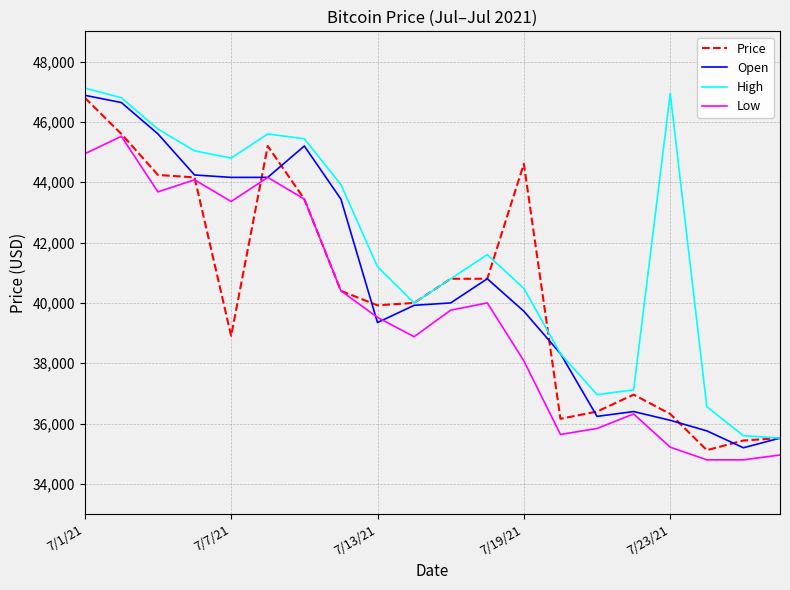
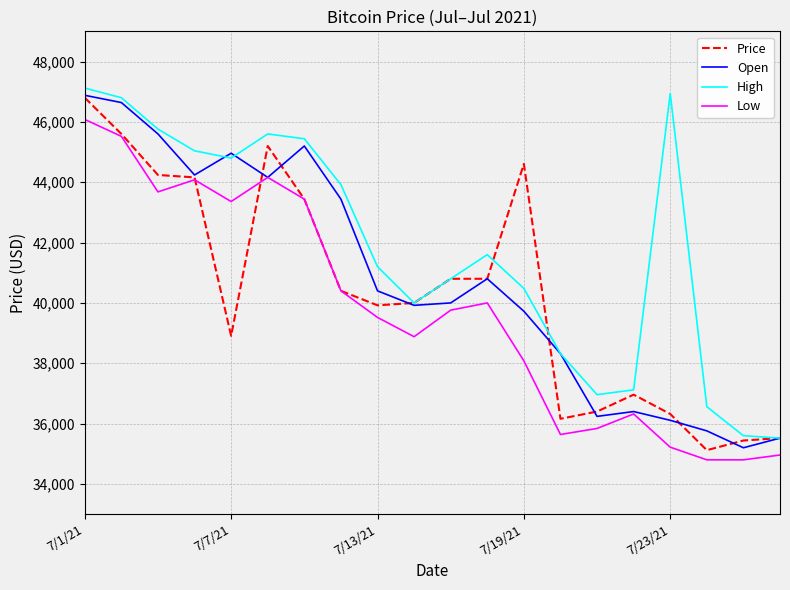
  {
    "Price": {
      "7/7/21": "38,900",
      "7/13/21": "39,900",
      "7/19/21": "44,600",
      "7/23/21": "36,300"
    },
    "Open": {
-     "7/7/21": "44,200",
-     "7/13/21": "39,300",
+     "7/7/21": "45,000",
+     "7/13/21": "40,400",
      "7/19/21": "39,700",
      "7/23/21": "36,100"
    },
    "High": {
      "7/1/21": "47,100",
      "7/7/21": "44,800",
      "7/13/21": "41,200",
      "7/19/21": "40,500",
      "7/23/21": "46,900"
    },
    "Low": {
-     "7/1/21": "44,900",
+     "7/1/21": "46,100",
      "7/7/21": "43,400",
      "7/13/21": "39,500",
      "7/19/21": "38,100",
      "7/23/21": "35,200"
    }
  }
